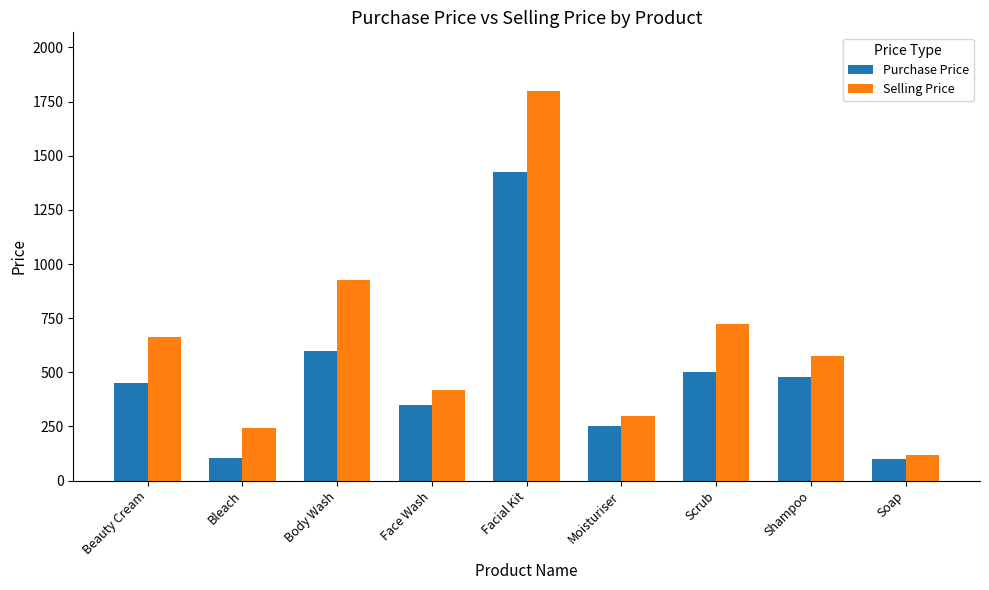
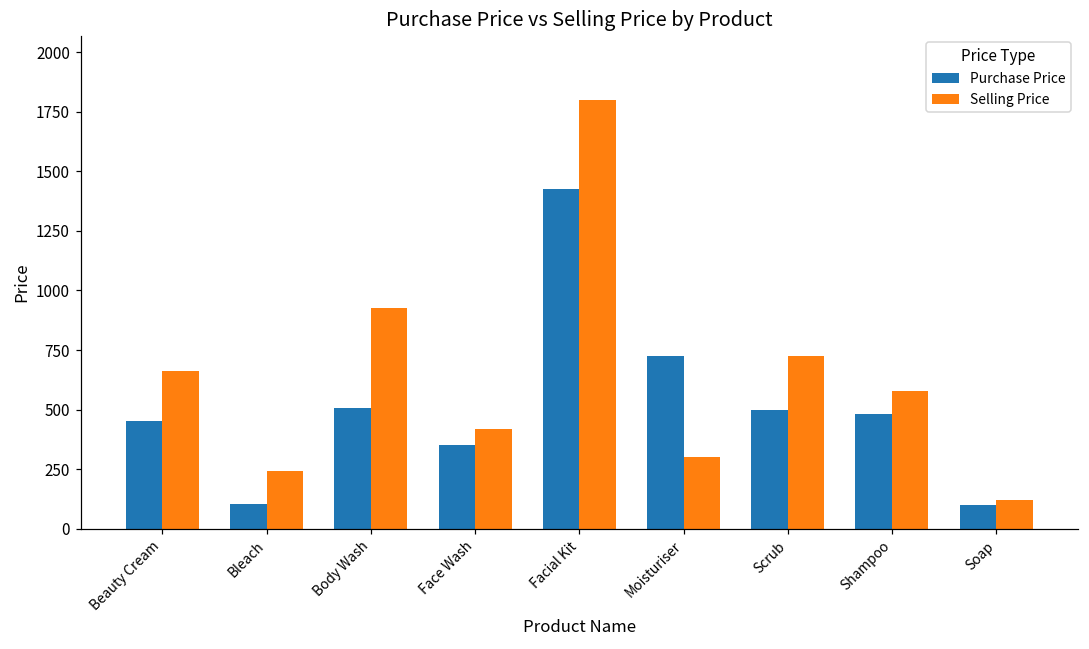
  {
    "Purchase Price": {
      "Beauty Cream": 450,
      "Bleach": 110,
-     "Body Wash": 600,
+     "Body Wash": 510,
      "Face Wash": 350,
      "Facial Kit": 1430,
-     "Moisturiser": 250,
+     "Moisturiser": 730,
      "Scrub": 500,
      "Shampoo": 480,
      "Soap": 100
    },
    "Selling Price": {
      "Beauty Cream": 660,
      "Bleach": 240,
      "Body Wash": 930,
      "Face Wash": 420,
      "Facial Kit": 1800,
      "Moisturiser": 300,
      "Scrub": 720,
      "Shampoo": 580,
      "Soap": 120
    }
  }
